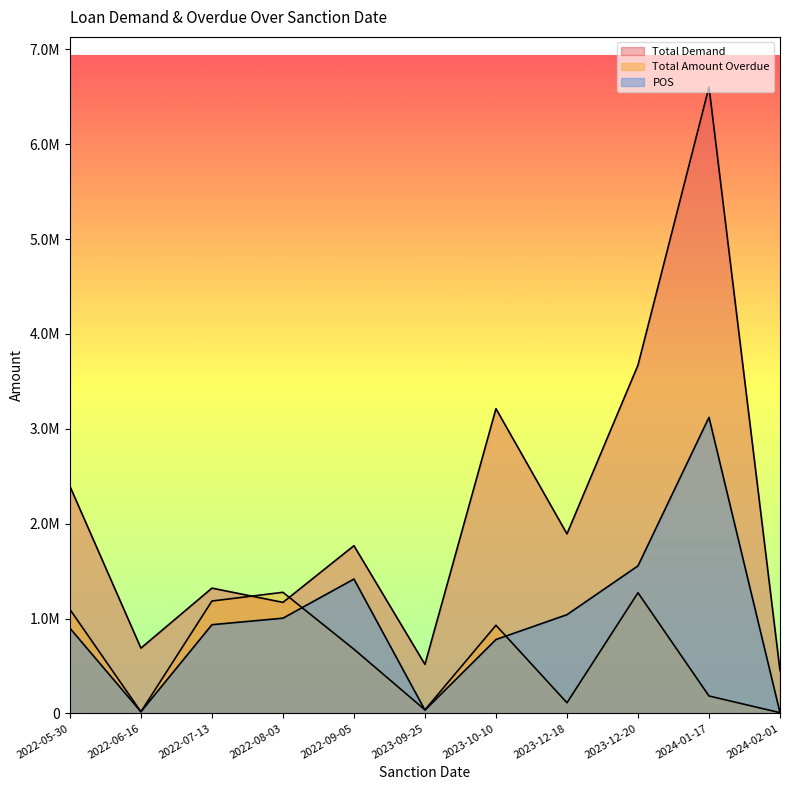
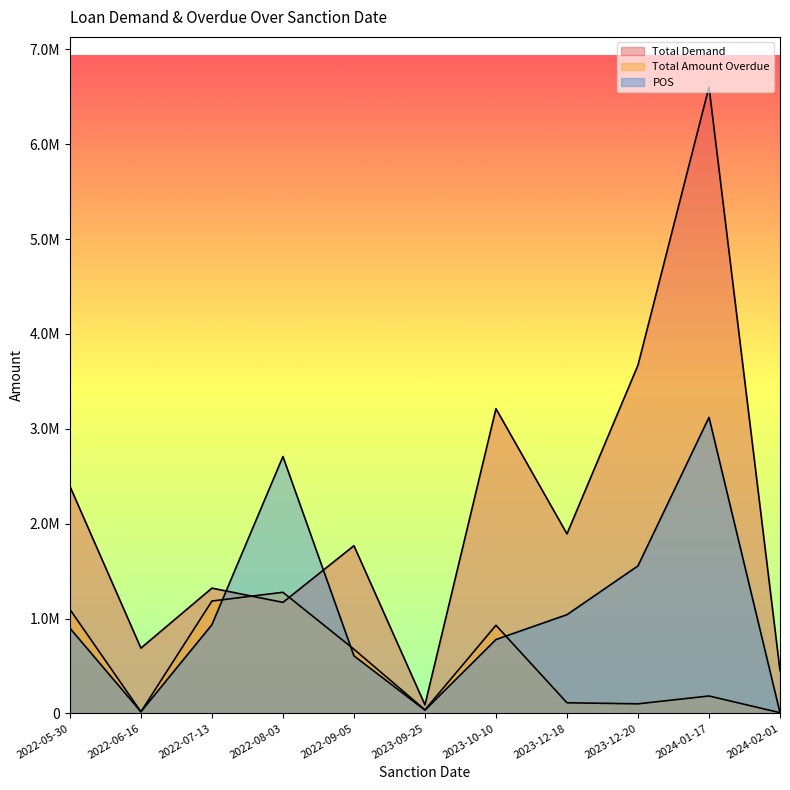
  {
    "Total Demand": {
      "2022-05-30": 2400000,
      "2022-06-16": 700000,
      "2022-07-13": 1300000,
      "2022-08-03": 1200000,
      "2022-09-05": 1800000,
-     "2023-09-25": 500000,
+     "2023-09-25": 100000,
      "2023-10-10": 3200000,
      "2023-12-18": 1900000,
      "2023-12-20": 3700000,
      "2024-02-01": 500000
    },
    "Total Amount Overdue": {
      "2022-05-30": 1100000,
      "2022-07-13": 1200000,
      "2022-08-03": 1300000,
      "2022-09-05": 700000,
      "2023-10-10": 900000,
      "2023-12-18": 100000,
-     "2023-12-20": 1300000,
+     "2023-12-20": 100000,
      "2024-01-17": 200000
    },
    "POS": {
      "2022-05-30": 900000,
      "2022-07-13": 900000,
-     "2022-08-03": 1000000,
-     "2022-09-05": 1400000,
+     "2022-08-03": 2700000,
+     "2022-09-05": 600000,
      "2023-10-10": 800000,
      "2023-12-18": 1000000,
      "2023-12-20": 1600000,
      "2024-01-17": 3100000
    }
  }
